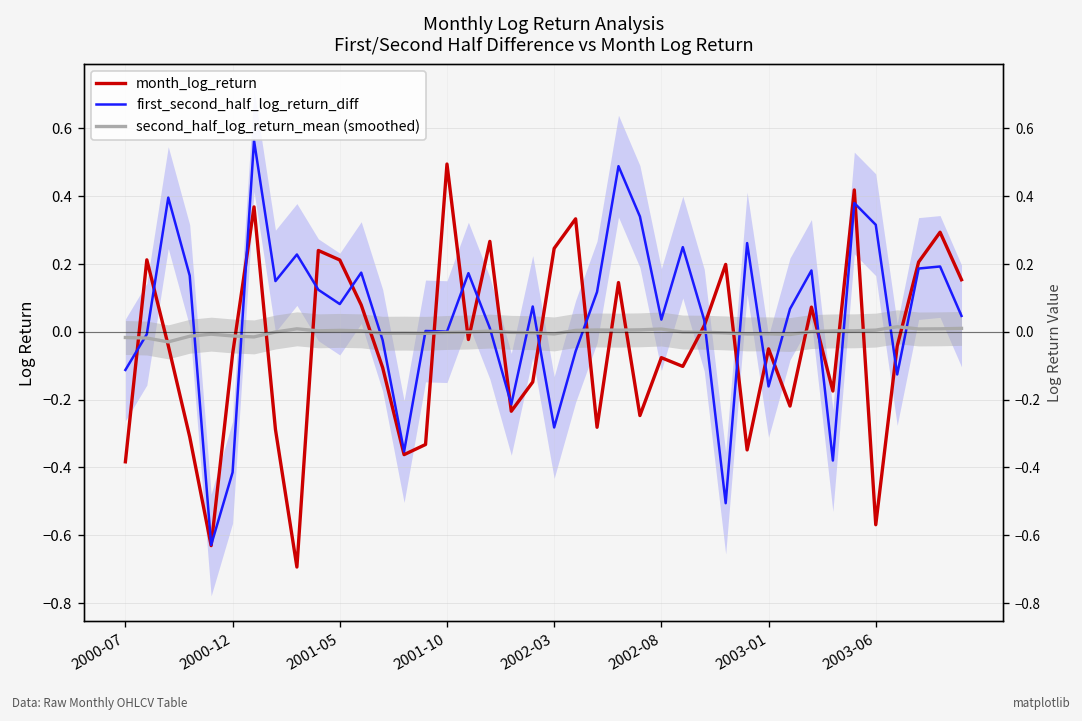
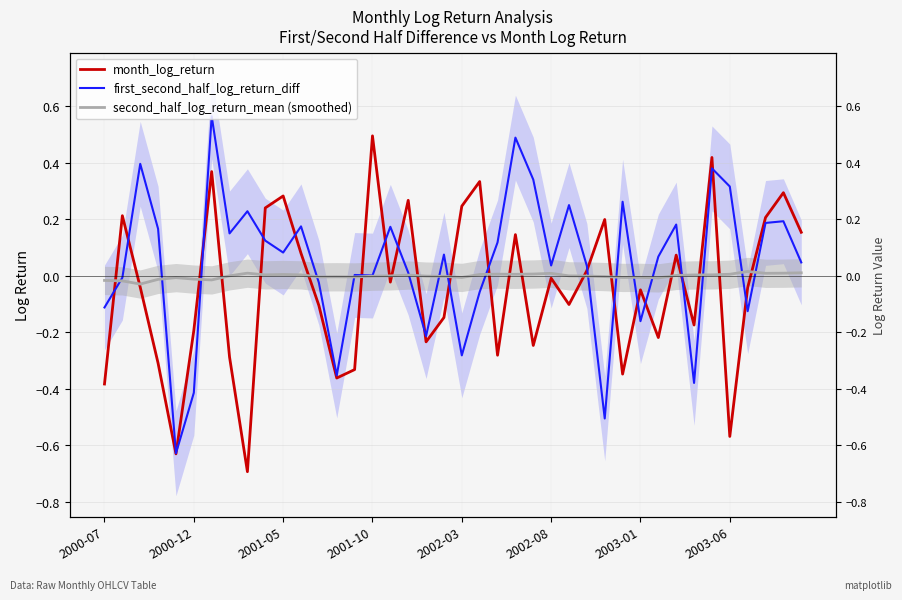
  {
    "month_log_return": {
      "2000-07": -0.38,
-     "2000-12": -0.07,
-     "2001-05": 0.21,
+     "2000-12": -0.19,
+     "2001-05": 0.28,
      "2001-10": 0.49,
      "2002-03": 0.25,
-     "2002-08": -0.08,
+     "2002-08": -0.01,
      "2003-01": -0.05,
      "2003-06": -0.57
    }
  }
